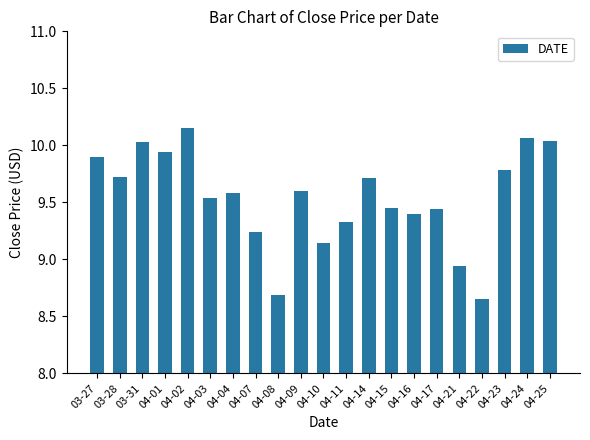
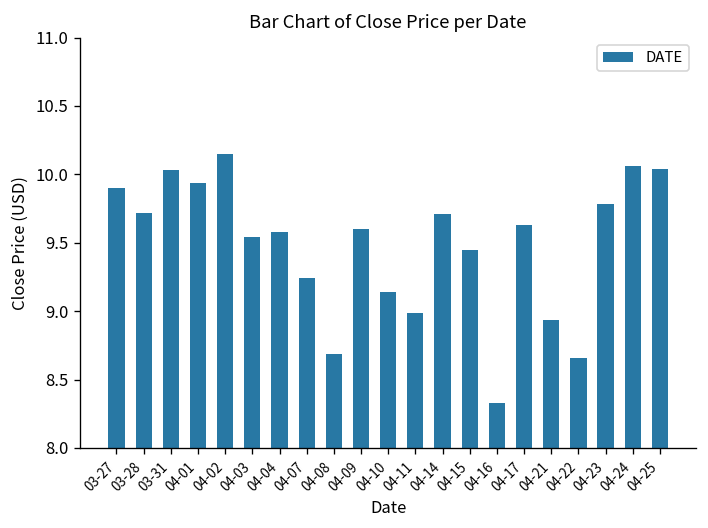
  {
    "03-27": 9.90,
    "03-28": 9.72,
    "03-31": 10.03,
    "04-01": 9.94,
    "04-02": 10.15,
    "04-03": 9.54,
    "04-04": 9.58,
    "04-07": 9.24,
    "04-08": 8.69,
    "04-09": 9.60,
    "04-10": 9.14,
-   "04-11": 9.33,
+   "04-11": 8.98,
    "04-14": 9.71,
    "04-15": 9.45,
-   "04-16": 9.40,
-   "04-17": 9.44,
+   "04-16": 8.33,
+   "04-17": 9.63,
    "04-21": 8.94,
    "04-22": 8.66,
    "04-23": 9.78,
    "04-24": 10.06,
    "04-25": 10.04
  }
